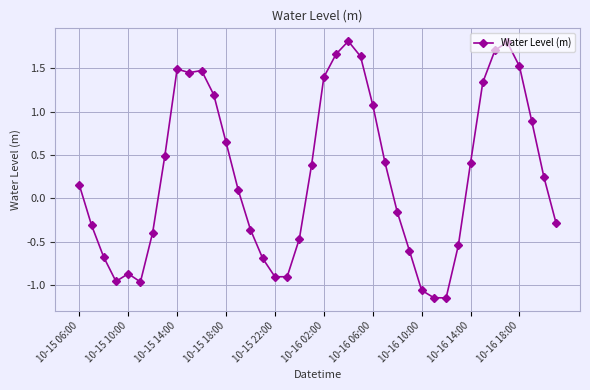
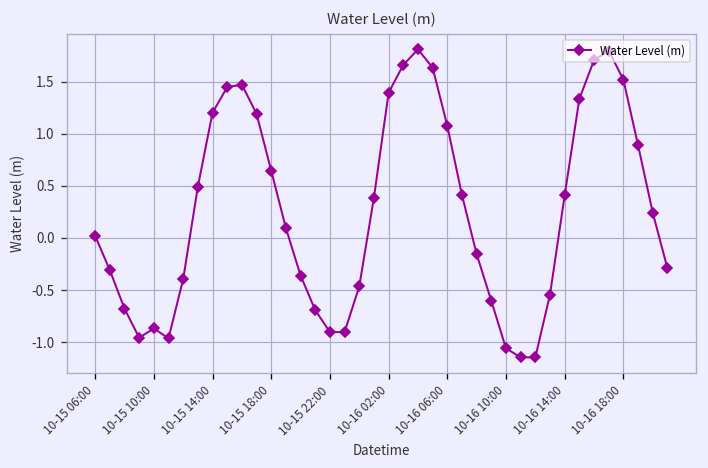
  {
-   "10-15 06:00": 0.2,
+   "10-15 06:00": 0.0,
    "10-15 10:00": -0.9,
-   "10-15 14:00": 1.5,
+   "10-15 14:00": 1.2,
    "10-15 18:00": 0.6,
    "10-15 22:00": -0.9,
    "10-16 02:00": 1.4,
    "10-16 06:00": 1.1,
    "10-16 10:00": -1.1,
    "10-16 14:00": 0.4,
    "10-16 18:00": 1.5
  }
